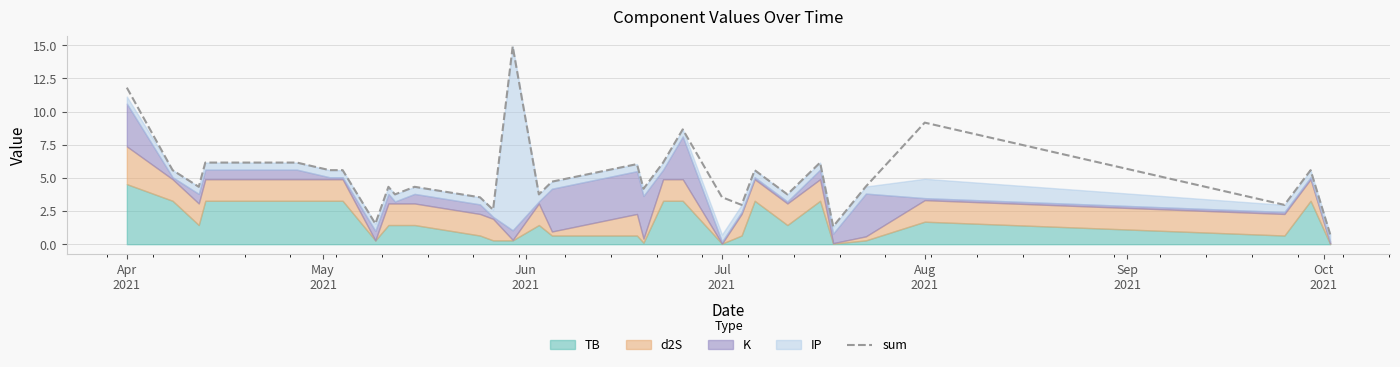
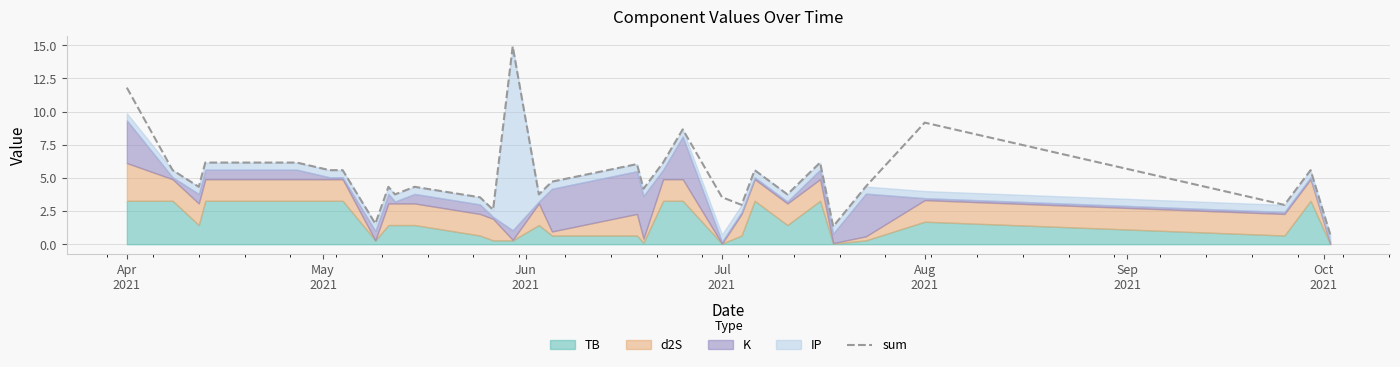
  {
    "TB": {
-     "Apr 2021": 4.5,
+     "Apr 2021": 3.3,
      "Aug 2021": 1.7
    },
    "d2S": {
      "Apr 2021": 2.8
    },
    "IP": {
      "Apr 2021": 0.5,
      "Jul 2021": 0.5,
-     "Aug 2021": 1.5
+     "Aug 2021": 0.5
    }
  }
